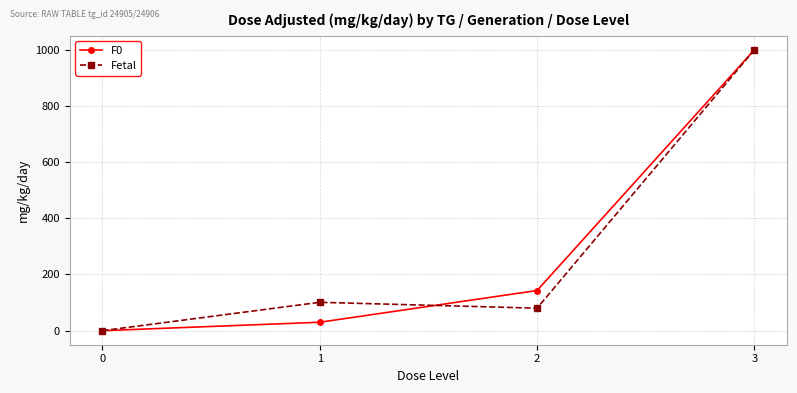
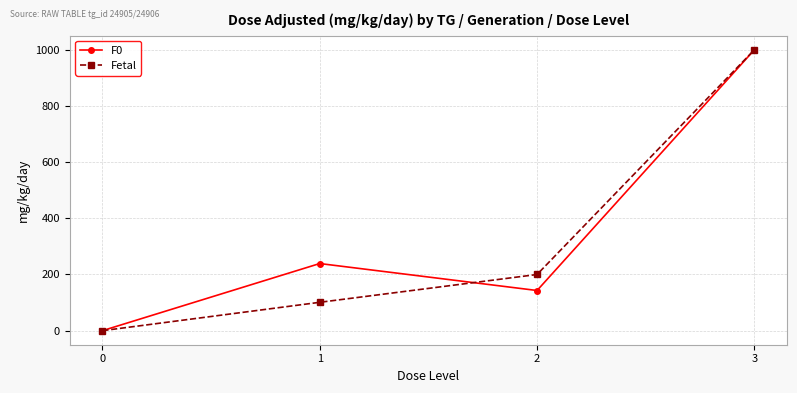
  {
    "F0": {
-     "1": 30,
+     "1": 240,
      "2": 140
    },
    "Fetal": {
      "1": 100,
-     "2": 80
+     "2": 200
    }
  }
